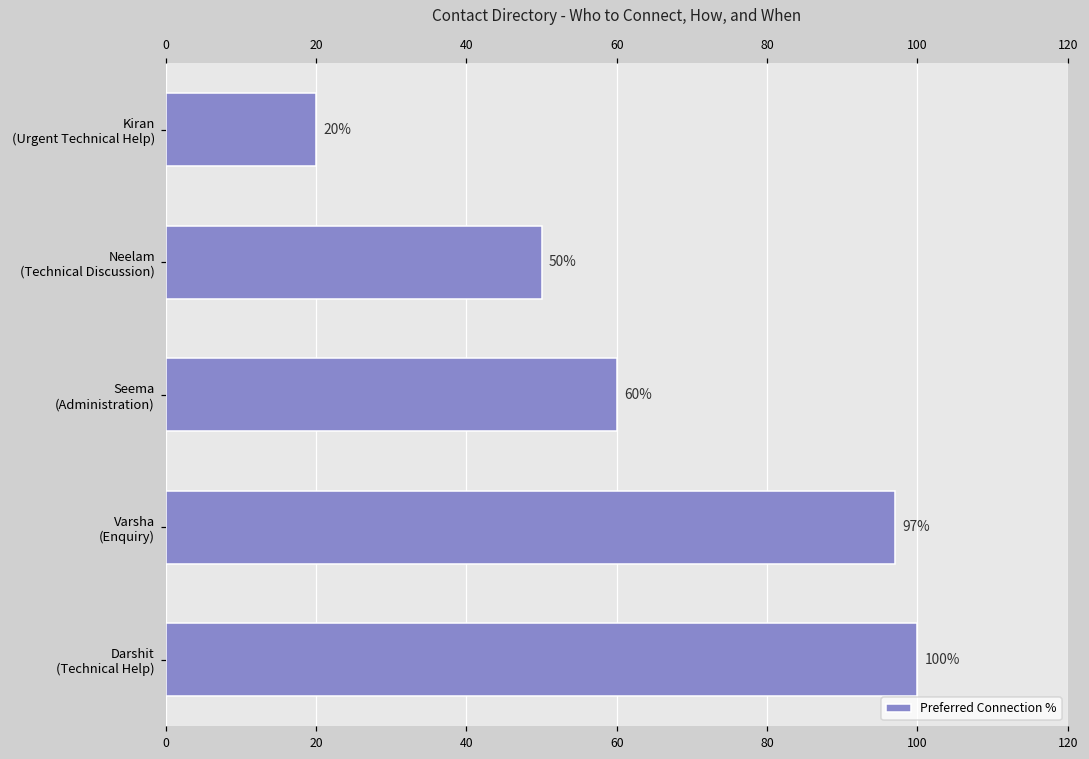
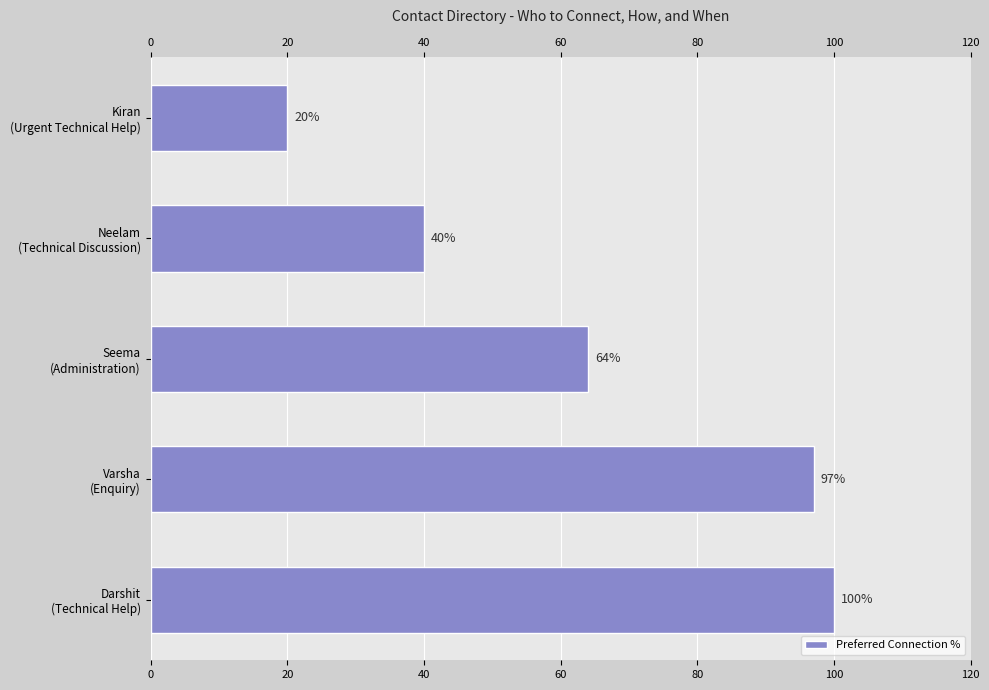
  {
    "Kiran (Urgent Technical Help)": "20%",
-   "Neelam (Technical Discussion)": "50%",
-   "Seema (Administration)": "60%",
+   "Neelam (Technical Discussion)": "40%",
+   "Seema (Administration)": "64%",
    "Varsha (Enquiry)": "97%",
    "Darshit (Technical Help)": "100%"
  }
